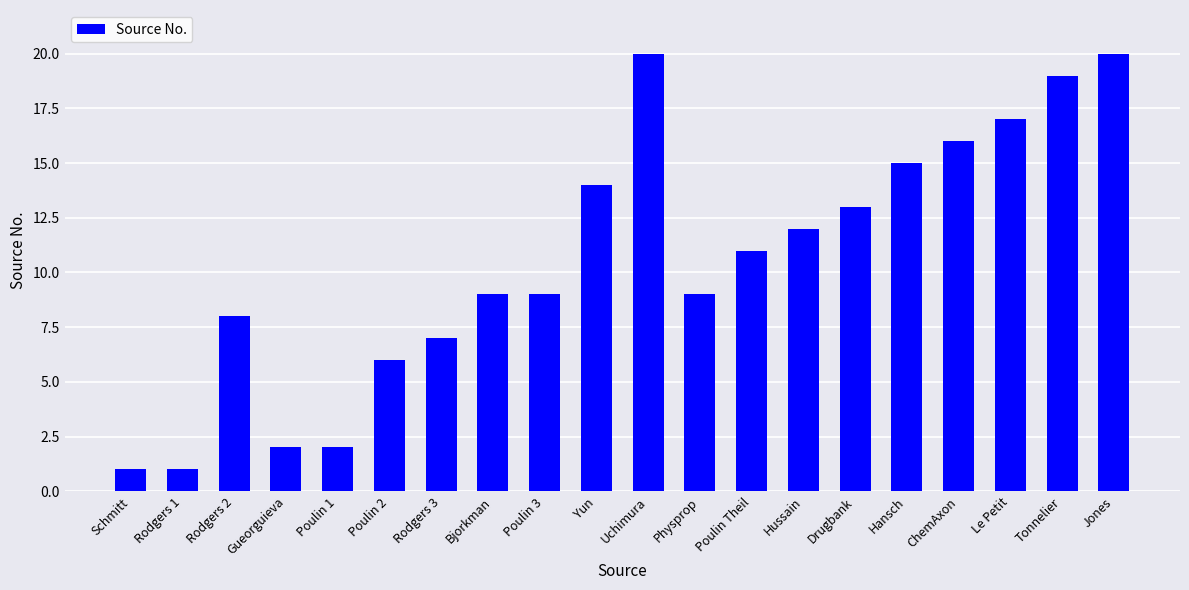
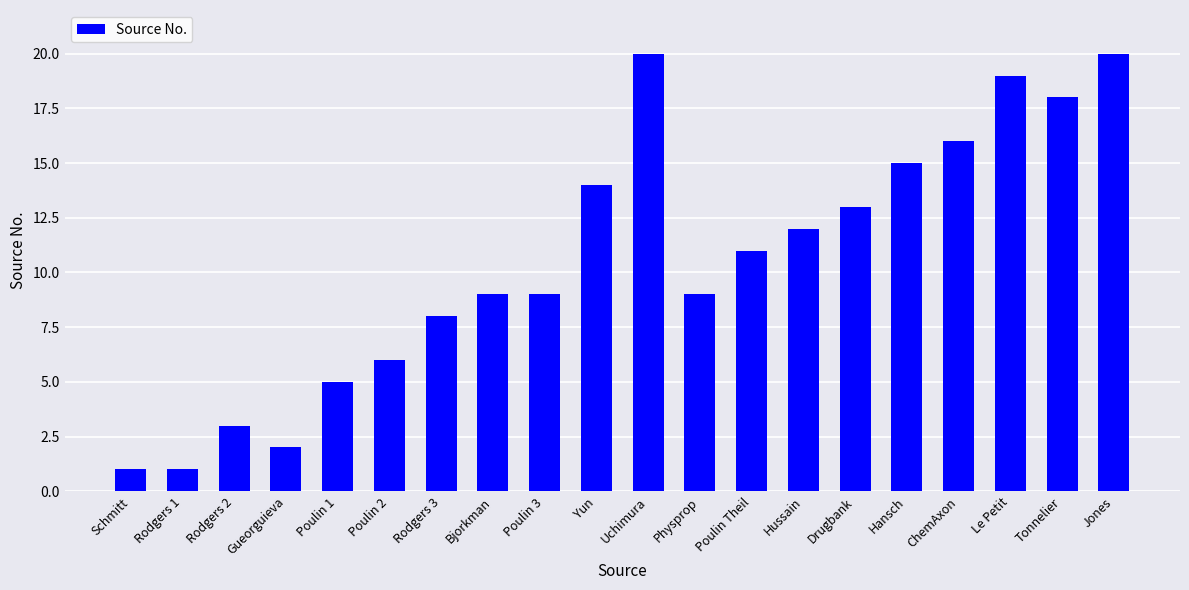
  {
    "Schmitt": 1,
    "Rodgers 1": 1,
-   "Rodgers 2": 8,
+   "Rodgers 2": 3,
    "Gueorguieva": 2,
-   "Poulin 1": 2,
+   "Poulin 1": 5,
    "Poulin 2": 6,
-   "Rodgers 3": 7,
+   "Rodgers 3": 8,
    "Bjorkman": 9,
    "Poulin 3": 9,
    "Yun": 14,
    "Uchimura": 20,
    "Physprop": 9,
    "Poulin Theil": 11,
    "Hussain": 12,
    "Drugbank": 13,
    "Hansch": 15,
    "ChemAxon": 16,
-   "Le Petit": 17,
-   "Tonnelier": 19,
+   "Le Petit": 19,
+   "Tonnelier": 18,
    "Jones": 20
  }
